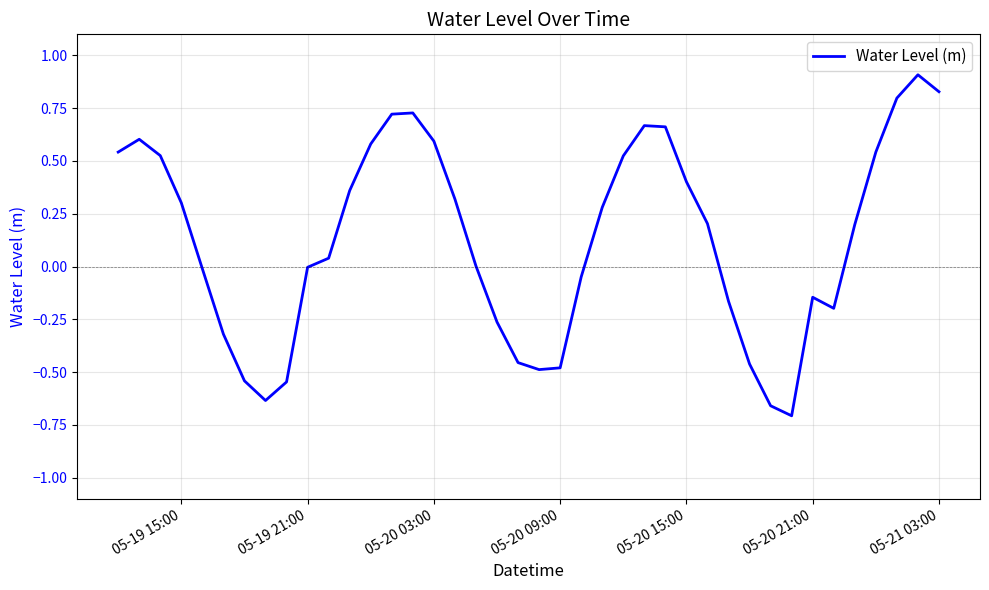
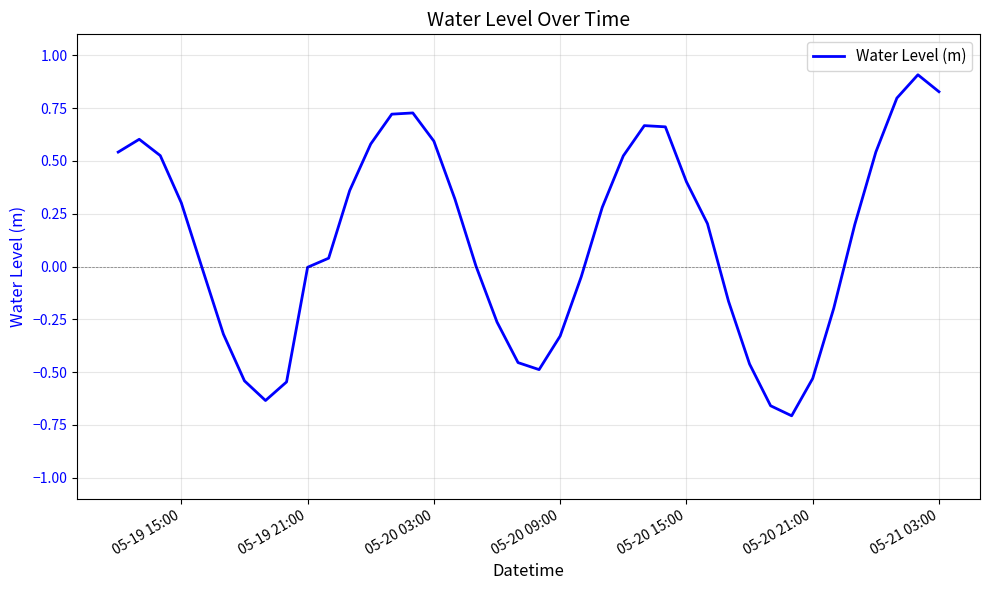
  {
    "05-19 15:00": 0.30,
    "05-19 21:00": 0.00,
    "05-20 03:00": 0.59,
-   "05-20 09:00": -0.48,
+   "05-20 09:00": -0.33,
    "05-20 15:00": 0.40,
-   "05-20 21:00": -0.15,
+   "05-20 21:00": -0.53,
    "05-21 03:00": 0.83
  }
